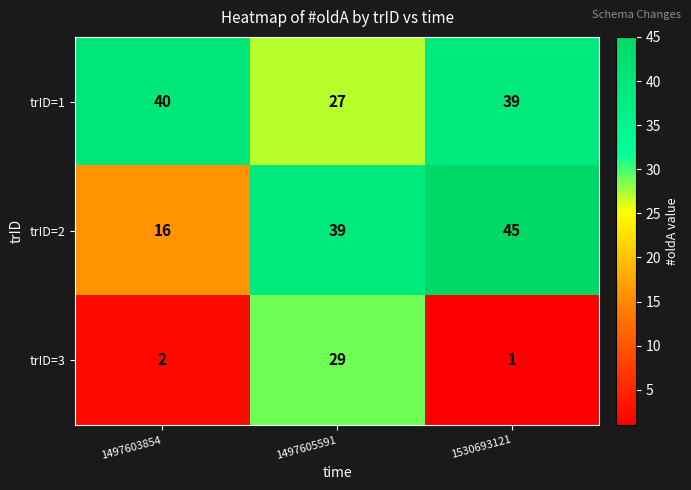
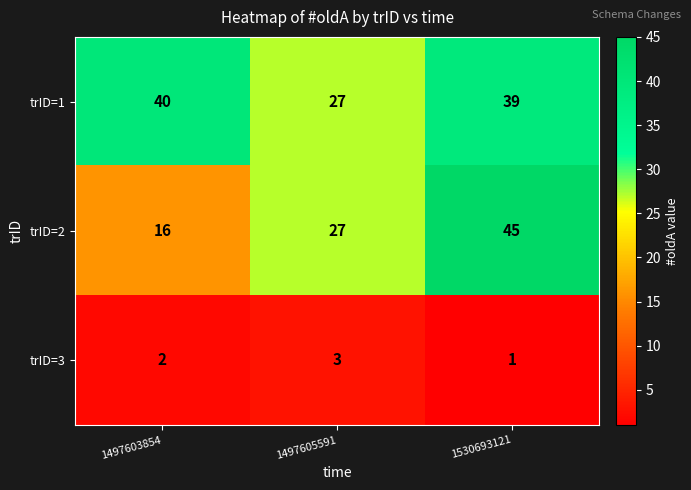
  {
    "trID=1": {
      "1497603854": 40,
      "1497605591": 27,
      "1530693121": 39
    },
    "trID=2": {
      "1497603854": 16,
-     "1497605591": 39,
+     "1497605591": 27,
      "1530693121": 45
    },
    "trID=3": {
      "1497603854": 2,
-     "1497605591": 29,
+     "1497605591": 3,
      "1530693121": 1
    }
  }
